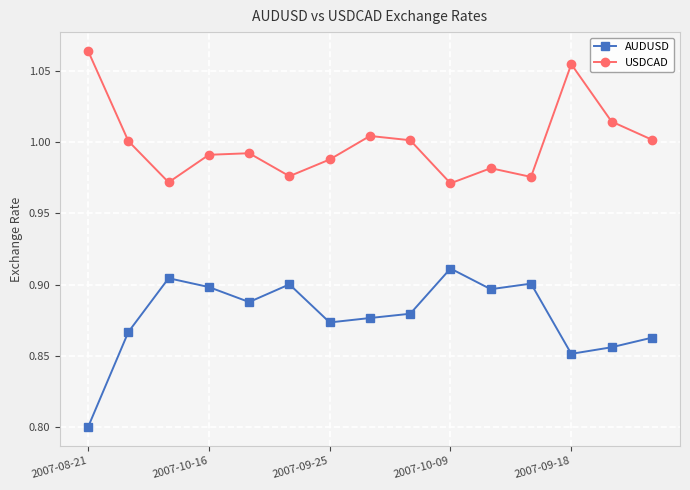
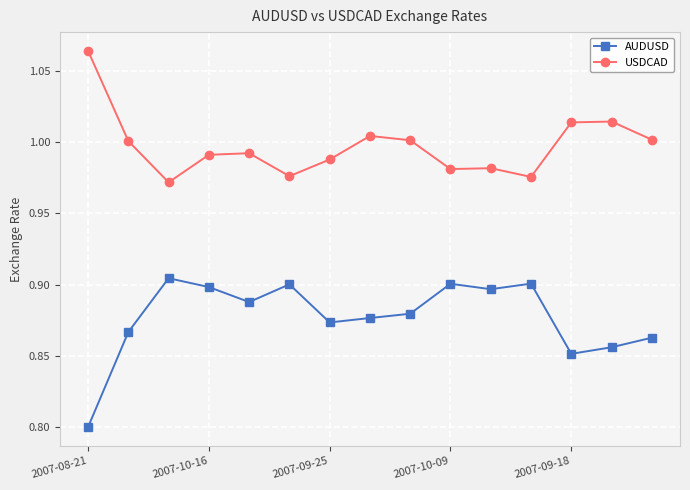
  {
    "AUDUSD": {
      "2007-08-21": 0.800,
      "2007-10-16": 0.898,
      "2007-09-25": 0.874,
-     "2007-10-09": 0.911,
+     "2007-10-09": 0.901,
      "2007-09-18": 0.852
    },
    "USDCAD": {
      "2007-08-21": 1.064,
      "2007-10-16": 0.991,
      "2007-09-25": 0.988,
-     "2007-10-09": 0.971,
-     "2007-09-18": 1.055
+     "2007-10-09": 0.981,
+     "2007-09-18": 1.014
    }
  }
